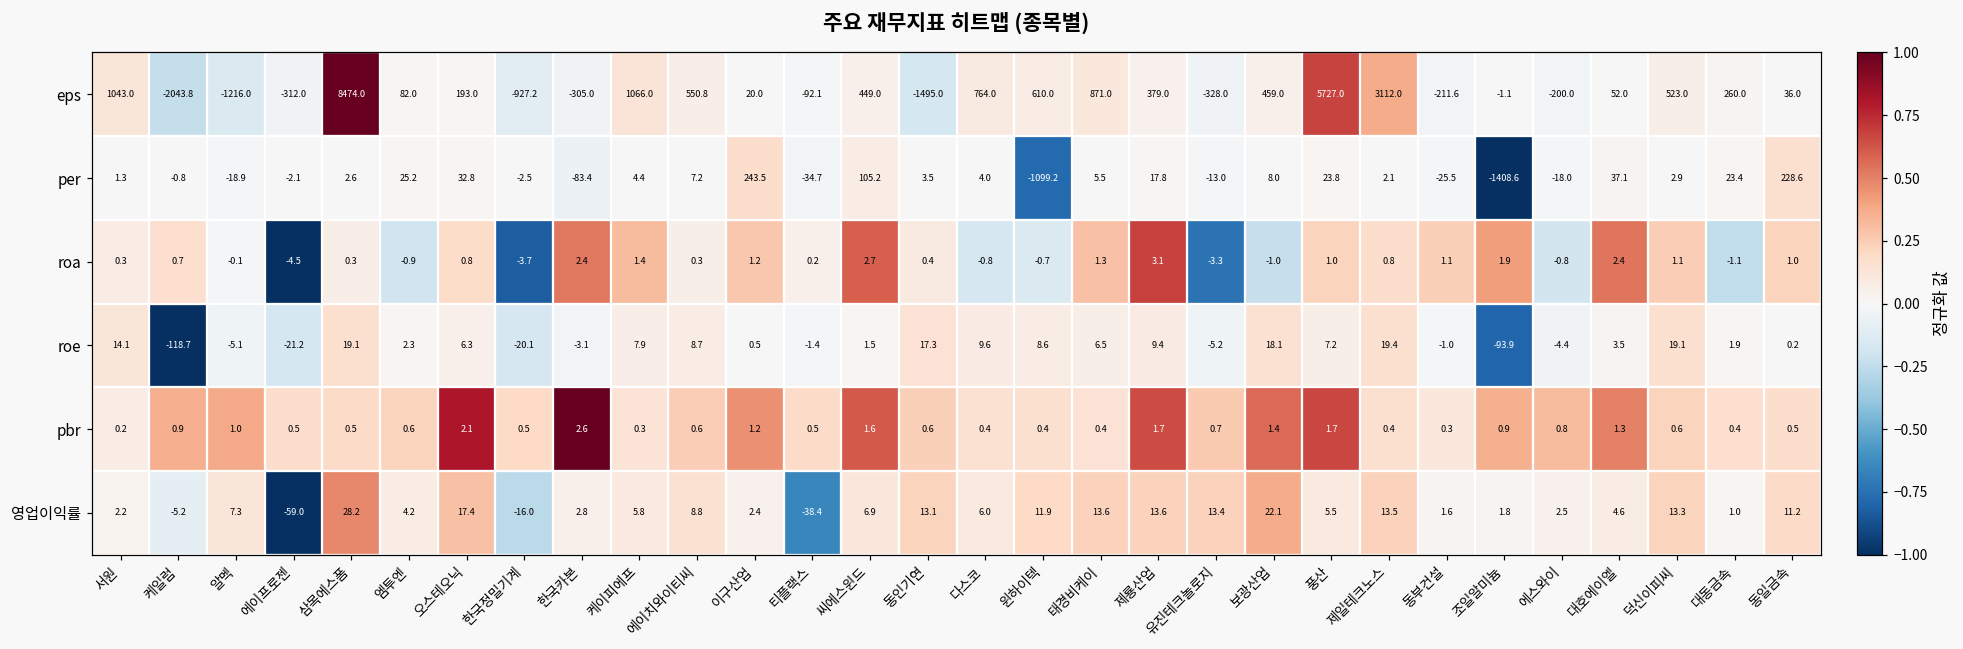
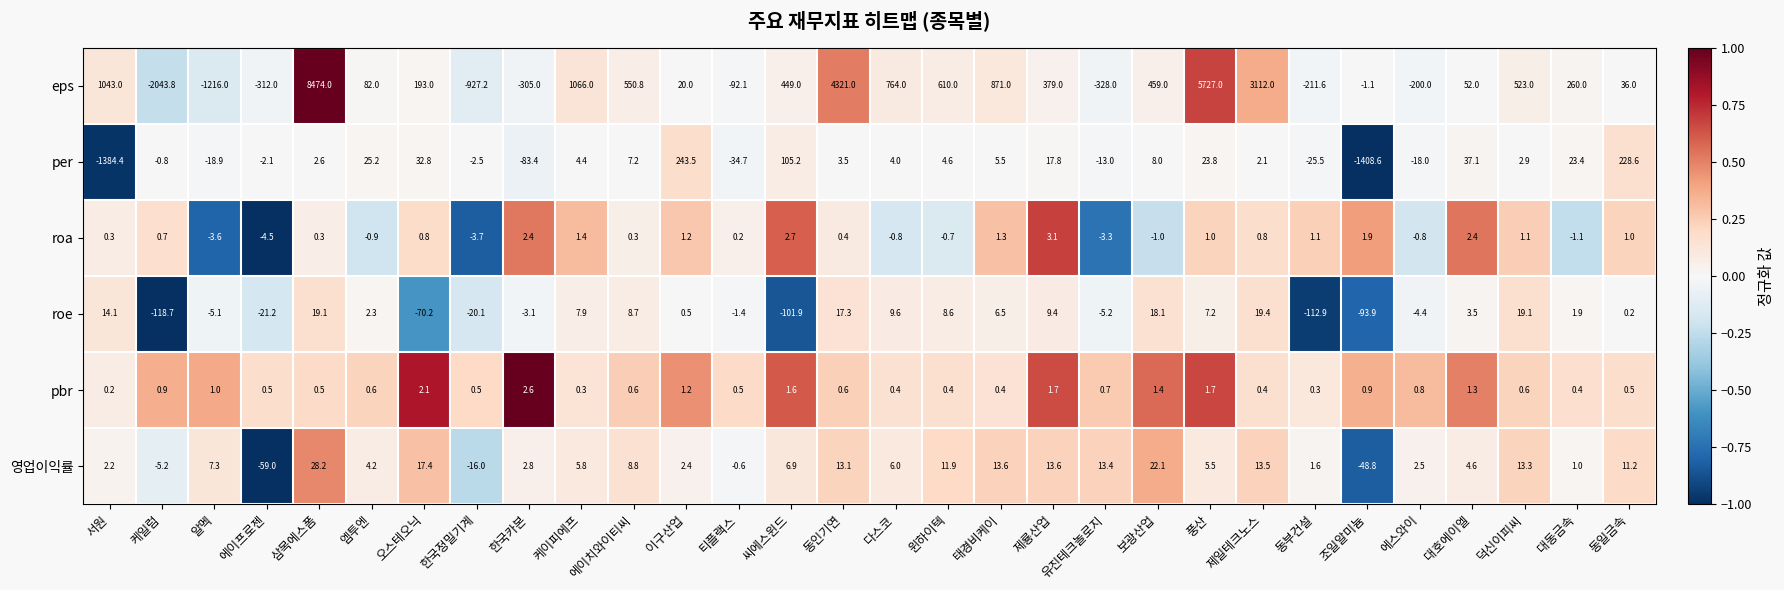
  {
    "eps": {
      "서원": 1043.0,
      "케일럼": -2043.8,
      "알멕": -1216.0,
      "에이프로젠": -312.0,
      "삼목에스폼": 8474.0,
      "엠투엔": 82.0,
      "오스테오닉": 193.0,
      "한국정밀기계": -927.2,
      "한국카본": -305.0,
      "케이피에프": 1066.0,
      "에이치와이티씨": 550.8,
      "이구산업": 20.0,
      "티플랙스": -92.1,
      "씨에스윈드": 449.0,
-     "동인기연": -1495.0,
+     "동인기연": 4321.0,
      "다스코": 764.0,
      "윈하이텍": 610.0,
      "태경비케이": 871.0,
      "제룡산업": 379.0,
      "유진테크놀로지": -328.0,
      "보광산업": 459.0,
      "풍산": 5727.0,
      "제일테크노스": 3112.0,
      "동부건설": -211.6,
      "조일알미늄": -1.1,
      "에스와이": -200.0,
      "대호에이엘": 52.0,
      "덕신이피씨": 523.0,
      "대동금속": 260.0,
      "동일금속": 36.0
    },
    "per": {
-     "서원": 1.3,
+     "서원": -1384.4,
      "케일럼": -0.8,
      "알멕": -18.9,
      "에이프로젠": -2.1,
      "삼목에스폼": 2.6,
      "엠투엔": 25.2,
      "오스테오닉": 32.8,
      "한국정밀기계": -2.5,
      "한국카본": -83.4,
      "케이피에프": 4.4,
      "에이치와이티씨": 7.2,
      "이구산업": 243.5,
      "티플랙스": -34.7,
      "씨에스윈드": 105.2,
      "동인기연": 3.5,
      "다스코": 4.0,
-     "윈하이텍": -1099.2,
+     "윈하이텍": 4.6,
      "태경비케이": 5.5,
      "제룡산업": 17.8,
      "유진테크놀로지": -13.0,
      "보광산업": 8.0,
      "풍산": 23.8,
      "제일테크노스": 2.1,
      "동부건설": -25.5,
      "조일알미늄": -1408.6,
      "에스와이": -18.0,
      "대호에이엘": 37.1,
      "덕신이피씨": 2.9,
      "대동금속": 23.4,
      "동일금속": 228.6
    },
    "roa": {
      "서원": 0.3,
      "케일럼": 0.7,
-     "알멕": -0.1,
+     "알멕": -3.6,
      "에이프로젠": -4.5,
      "삼목에스폼": 0.3,
      "엠투엔": -0.9,
      "오스테오닉": 0.8,
      "한국정밀기계": -3.7,
      "한국카본": 2.4,
      "케이피에프": 1.4,
      "에이치와이티씨": 0.3,
      "이구산업": 1.2,
      "티플랙스": 0.2,
      "씨에스윈드": 2.7,
      "동인기연": 0.4,
      "다스코": -0.8,
      "윈하이텍": -0.7,
      "태경비케이": 1.3,
      "제룡산업": 3.1,
      "유진테크놀로지": -3.3,
      "보광산업": -1.0,
      "풍산": 1.0,
      "제일테크노스": 0.8,
      "동부건설": 1.1,
      "조일알미늄": 1.9,
      "에스와이": -0.8,
      "대호에이엘": 2.4,
      "덕신이피씨": 1.1,
      "대동금속": -1.1,
      "동일금속": 1.0
    },
    "roe": {
      "서원": 14.1,
      "케일럼": -118.7,
      "알멕": -5.1,
      "에이프로젠": -21.2,
      "삼목에스폼": 19.1,
      "엠투엔": 2.3,
-     "오스테오닉": 6.3,
+     "오스테오닉": -70.2,
      "한국정밀기계": -20.1,
      "한국카본": -3.1,
      "케이피에프": 7.9,
      "에이치와이티씨": 8.7,
      "이구산업": 0.5,
      "티플랙스": -1.4,
-     "씨에스윈드": 1.5,
+     "씨에스윈드": -101.9,
      "동인기연": 17.3,
      "다스코": 9.6,
      "윈하이텍": 8.6,
      "태경비케이": 6.5,
      "제룡산업": 9.4,
      "유진테크놀로지": -5.2,
      "보광산업": 18.1,
      "풍산": 7.2,
      "제일테크노스": 19.4,
-     "동부건설": -1.0,
+     "동부건설": -112.9,
      "조일알미늄": -93.9,
      "에스와이": -4.4,
      "대호에이엘": 3.5,
      "덕신이피씨": 19.1,
      "대동금속": 1.9,
      "동일금속": 0.2
    },
    "pbr": {
      "서원": 0.2,
      "케일럼": 0.9,
      "알멕": 1.0,
      "에이프로젠": 0.5,
      "삼목에스폼": 0.5,
      "엠투엔": 0.6,
      "오스테오닉": 2.1,
      "한국정밀기계": 0.5,
      "한국카본": 2.6,
      "케이피에프": 0.3,
      "에이치와이티씨": 0.6,
      "이구산업": 1.2,
      "티플랙스": 0.5,
      "씨에스윈드": 1.6,
      "동인기연": 0.6,
      "다스코": 0.4,
      "윈하이텍": 0.4,
      "태경비케이": 0.4,
      "제룡산업": 1.7,
      "유진테크놀로지": 0.7,
      "보광산업": 1.4,
      "풍산": 1.7,
      "제일테크노스": 0.4,
      "동부건설": 0.3,
      "조일알미늄": 0.9,
      "에스와이": 0.8,
      "대호에이엘": 1.3,
      "덕신이피씨": 0.6,
      "대동금속": 0.4,
      "동일금속": 0.5
    },
    "영업이익률": {
      "서원": 2.2,
      "케일럼": -5.2,
      "알멕": 7.3,
      "에이프로젠": -59.0,
      "삼목에스폼": 28.2,
      "엠투엔": 4.2,
      "오스테오닉": 17.4,
      "한국정밀기계": -16.0,
      "한국카본": 2.8,
      "케이피에프": 5.8,
      "에이치와이티씨": 8.8,
      "이구산업": 2.4,
-     "티플랙스": -38.4,
+     "티플랙스": -0.6,
      "씨에스윈드": 6.9,
      "동인기연": 13.1,
      "다스코": 6.0,
      "윈하이텍": 11.9,
      "태경비케이": 13.6,
      "제룡산업": 13.6,
      "유진테크놀로지": 13.4,
      "보광산업": 22.1,
      "풍산": 5.5,
      "제일테크노스": 13.5,
      "동부건설": 1.6,
-     "조일알미늄": 1.8,
+     "조일알미늄": -48.8,
      "에스와이": 2.5,
      "대호에이엘": 4.6,
      "덕신이피씨": 13.3,
      "대동금속": 1.0,
      "동일금속": 11.2
    }
  }
